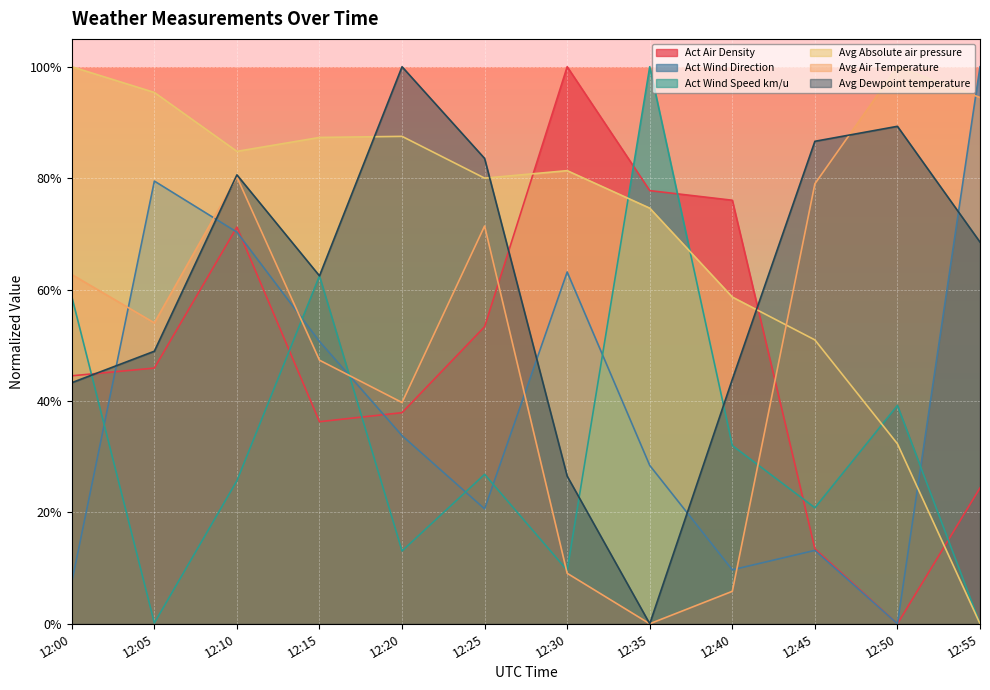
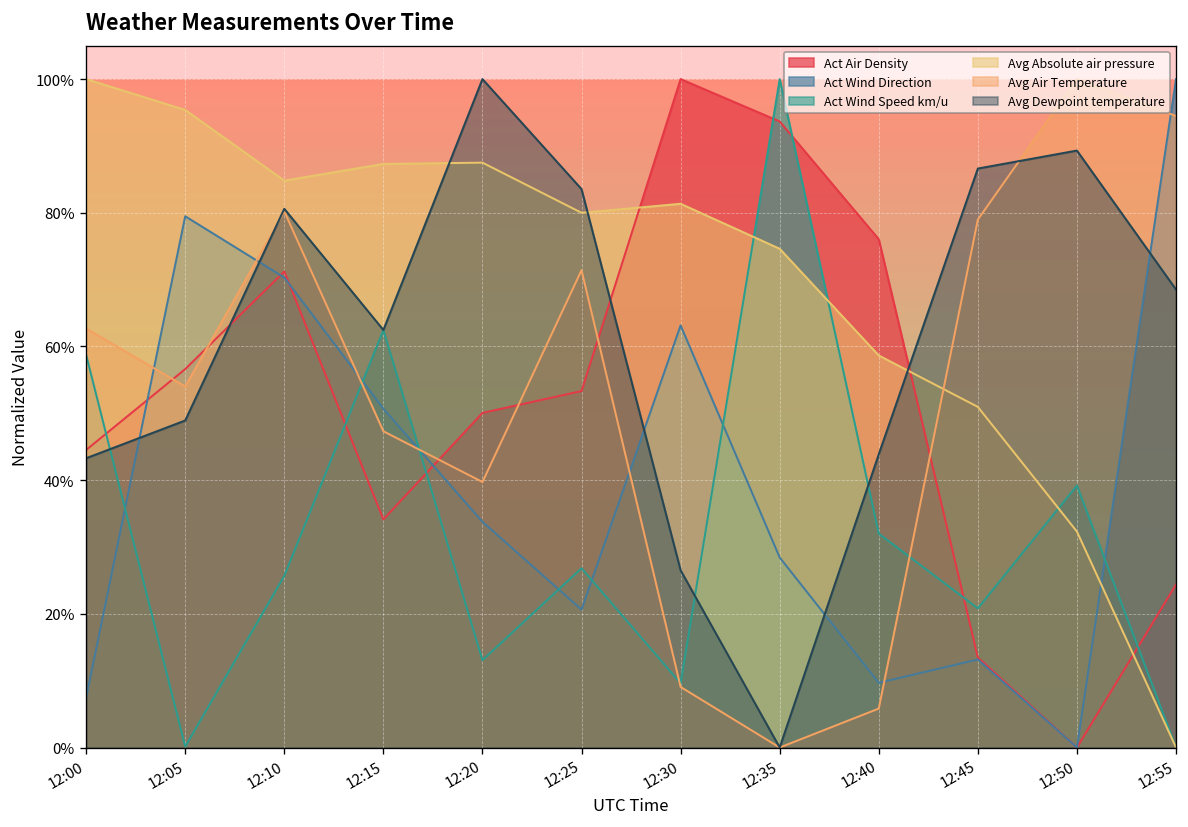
  {
    "Act Air Density": {
      "12:00": "45%",
-     "12:05": "46%",
+     "12:05": "57%",
      "12:10": "71%",
-     "12:15": "36%",
-     "12:20": "38%",
+     "12:15": "34%",
+     "12:20": "50%",
      "12:25": "53%",
      "12:30": "100%",
-     "12:35": "78%",
+     "12:35": "94%",
      "12:40": "76%",
      "12:55": "24%"
    }
  }
